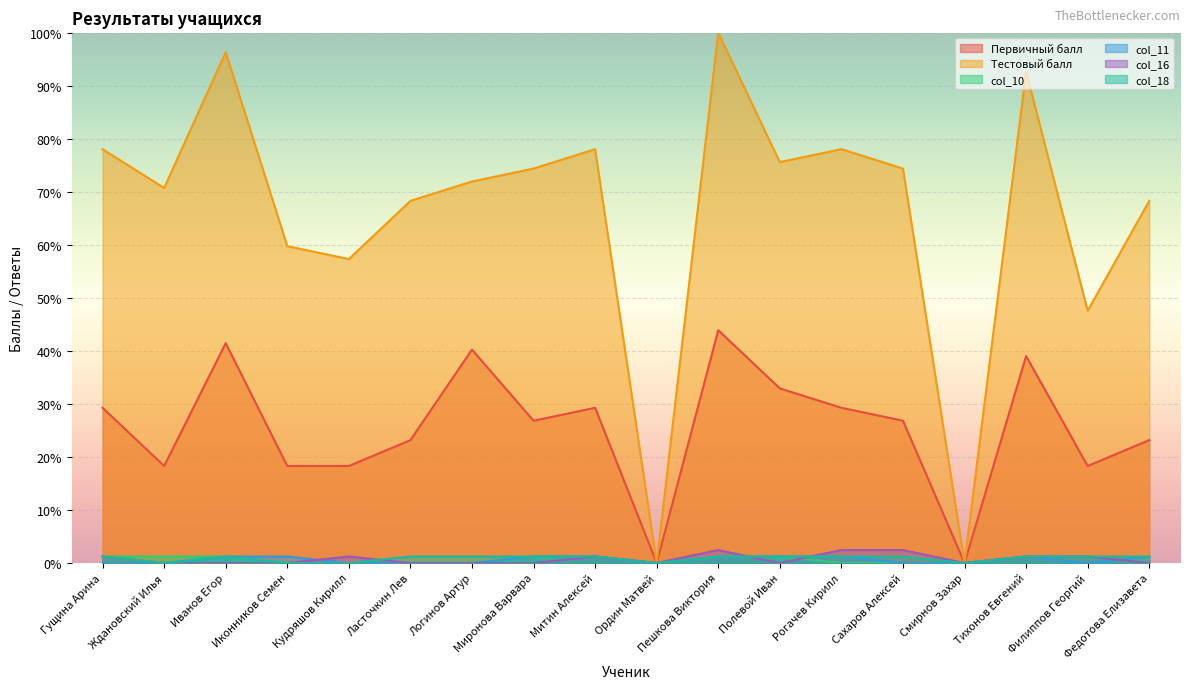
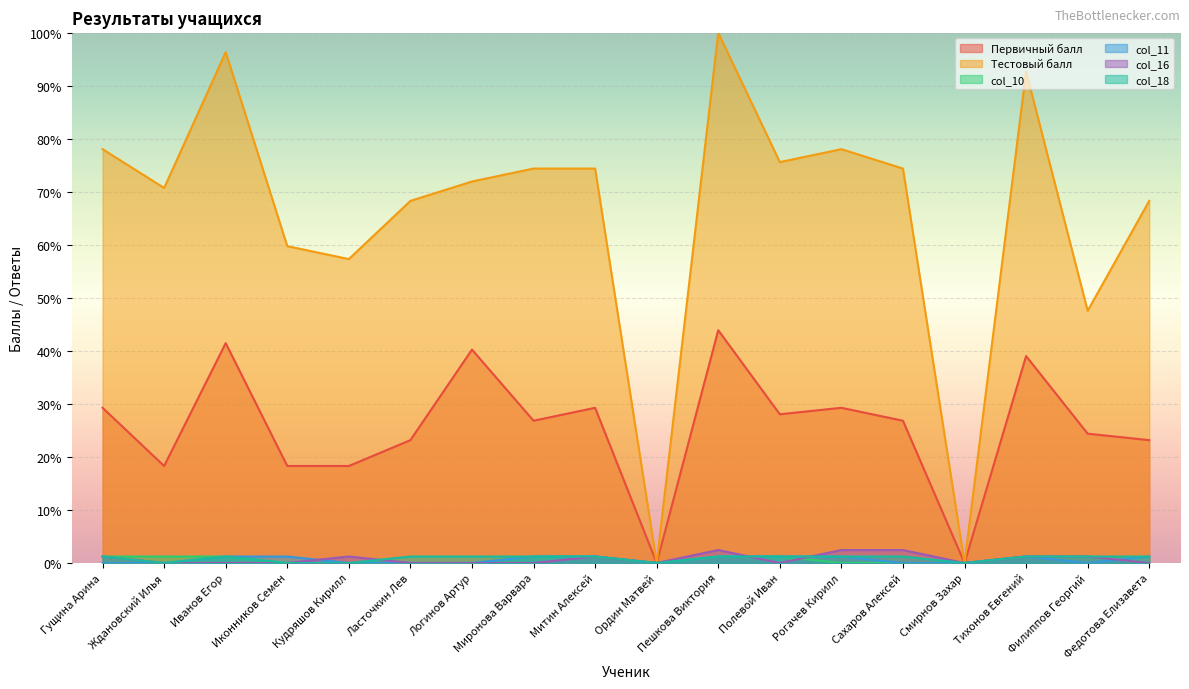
  {
    "Первичный балл": {
      "Гущина Арина": "29%",
      "Ждановский Илья": "18%",
      "Иванов Егор": "41%",
      "Иконников Семен": "18%",
      "Кудряшов Кирилл": "18%",
      "Ласточкин Лев": "23%",
      "Логинов Артур": "40%",
      "Миронова Варвара": "27%",
      "Митин Алексей": "29%",
      "Пешкова Виктория": "44%",
-     "Полевой Иван": "33%",
+     "Полевой Иван": "28%",
      "Рогачев Кирилл": "29%",
      "Сахаров Алексей": "27%",
      "Тихонов Евгений": "39%",
-     "Филиппов Георгий": "18%",
+     "Филиппов Георгий": "24%",
      "Федотова Елизавета": "23%"
    },
    "Тестовый балл": {
      "Гущина Арина": "78%",
      "Ждановский Илья": "71%",
      "Иванов Егор": "96%",
      "Иконников Семен": "60%",
      "Кудряшов Кирилл": "57%",
      "Ласточкин Лев": "68%",
      "Логинов Артур": "72%",
      "Миронова Варвара": "74%",
-     "Митин Алексей": "78%",
+     "Митин Алексей": "74%",
      "Пешкова Виктория": "100%",
      "Полевой Иван": "76%",
      "Рогачев Кирилл": "78%",
      "Сахаров Алексей": "74%",
      "Филиппов Георгий": "48%",
      "Федотова Елизавета": "68%"
    },
    "col_16": {
      "Иванов Егор": "0%",
      "Кудряшов Кирилл": "1%",
      "Миронова Варвара": "0%",
      "Пешкова Виктория": "2%",
      "Полевой Иван": "0%",
      "Рогачев Кирилл": "2%",
      "Сахаров Алексей": "2%"
    }
  }
